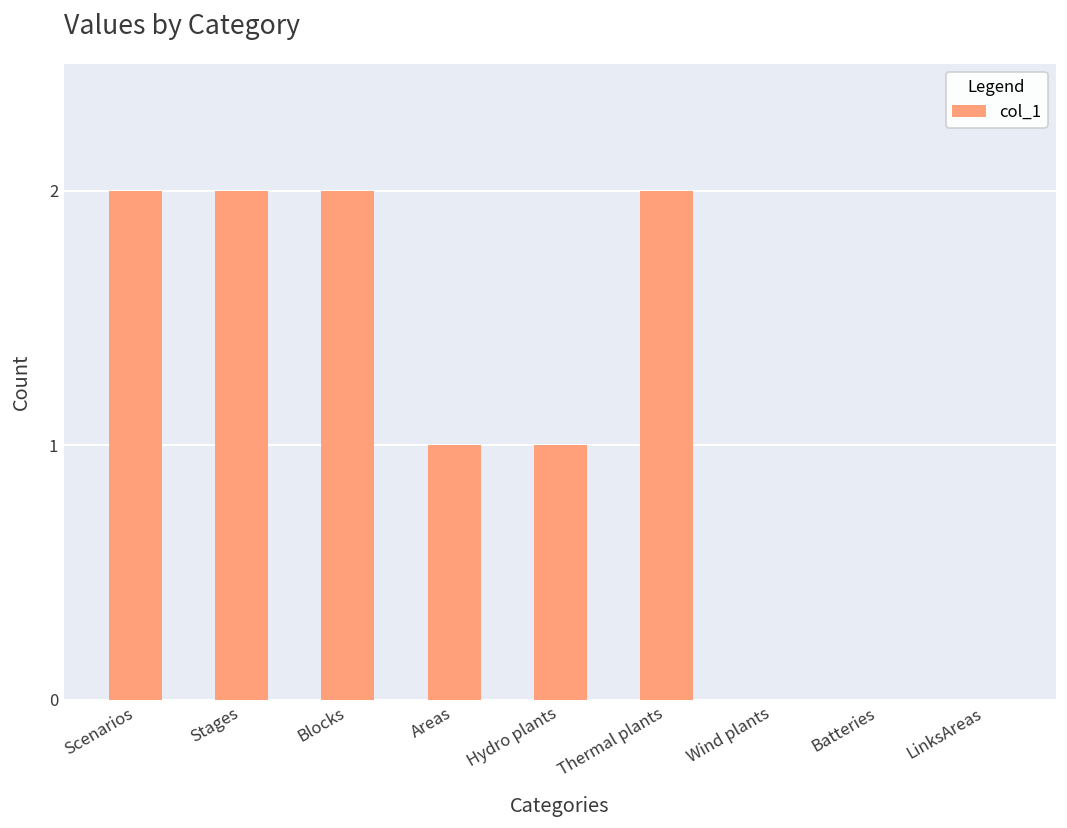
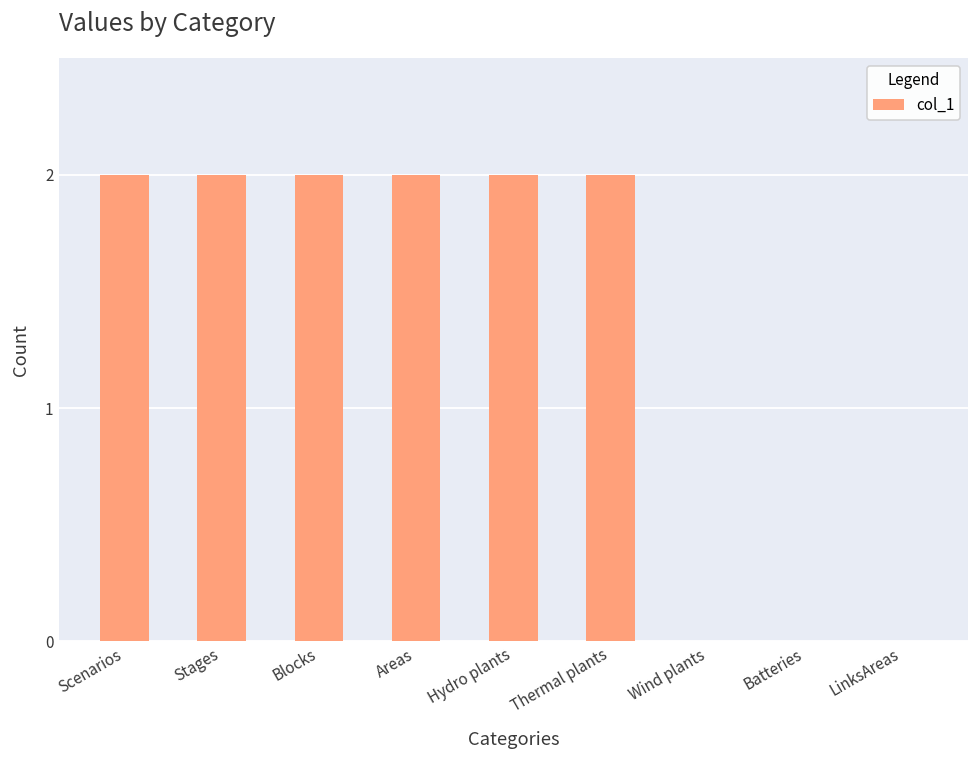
  {
    "Scenarios": 2,
    "Stages": 2,
    "Blocks": 2,
-   "Areas": 1,
-   "Hydro plants": 1,
+   "Areas": 2,
+   "Hydro plants": 2,
    "Thermal plants": 2,
    "Wind plants": 0,
    "Batteries": 0,
    "LinksAreas": 0
  }
